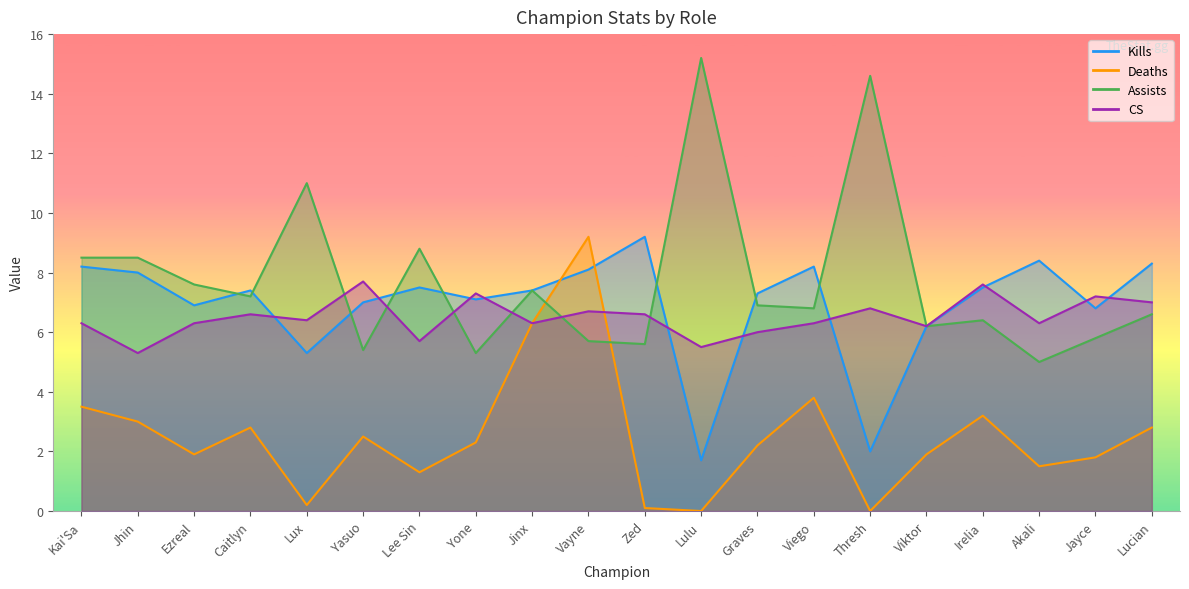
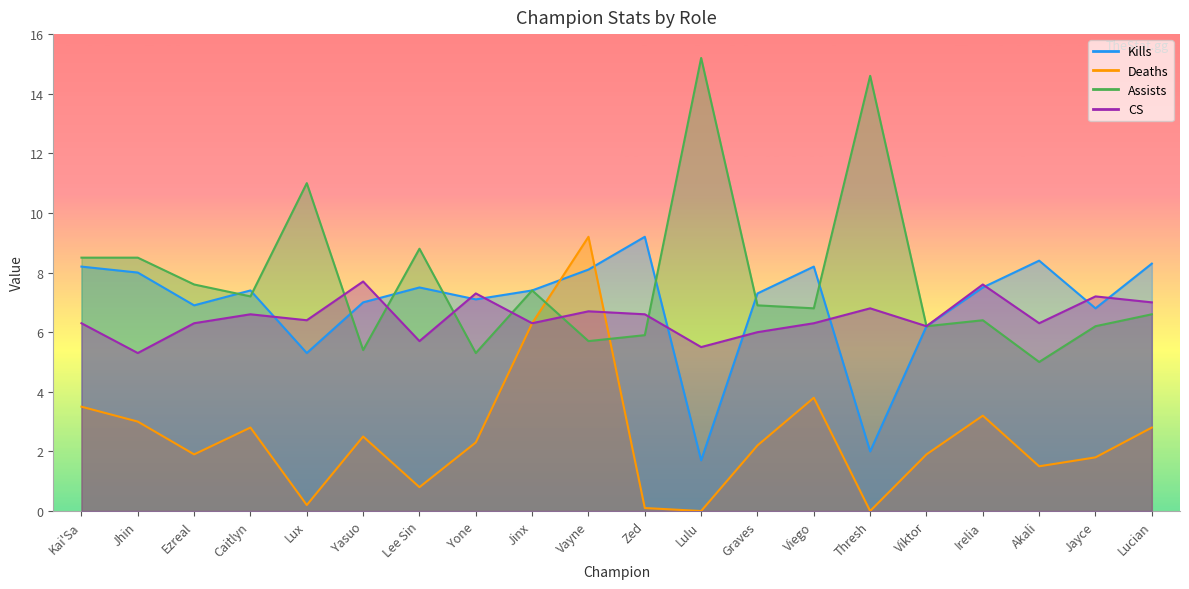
  {
    "Kills": {
      "Kai'Sa": 8.2,
      "Jhin": 8.0,
      "Ezreal": 6.9,
      "Caitlyn": 7.4,
      "Lux": 5.3,
      "Yasuo": 7.0,
      "Lee Sin": 7.5,
      "Yone": 7.1,
      "Vayne": 8.1,
      "Zed": 9.2,
      "Lulu": 1.7,
      "Graves": 7.3,
      "Viego": 8.2,
      "Thresh": 2.0,
      "Irelia": 7.5,
      "Akali": 8.4,
      "Jayce": 6.8,
      "Lucian": 8.3
    },
    "Deaths": {
      "Kai'Sa": 3.5,
      "Jhin": 3.0,
      "Ezreal": 1.9,
      "Caitlyn": 2.8,
      "Lux": 0.2,
      "Yasuo": 2.5,
-     "Lee Sin": 1.3,
+     "Lee Sin": 0.8,
      "Yone": 2.3,
      "Vayne": 9.2,
      "Zed": 0.1,
      "Lulu": 0.0,
      "Graves": 2.2,
      "Viego": 3.8,
      "Thresh": 0.0,
      "Viktor": 1.9,
      "Irelia": 3.2,
      "Akali": 1.5,
      "Jayce": 1.8,
      "Lucian": 2.8
    },
    "Assists": {
      "Kai'Sa": 8.5,
      "Jhin": 8.5,
      "Ezreal": 7.6,
      "Caitlyn": 7.2,
      "Lux": 11.0,
      "Yasuo": 5.4,
      "Lee Sin": 8.8,
      "Yone": 5.3,
      "Vayne": 5.7,
-     "Zed": 5.6,
+     "Zed": 5.9,
      "Lulu": 15.2,
      "Graves": 6.9,
      "Viego": 6.8,
      "Thresh": 14.6,
      "Irelia": 6.4,
      "Akali": 5.0,
-     "Jayce": 5.8,
+     "Jayce": 6.2,
      "Lucian": 6.6
    },
    "CS": {
      "Kai'Sa": 6.3,
      "Jhin": 5.3,
      "Ezreal": 6.3,
      "Caitlyn": 6.6,
      "Lux": 6.4,
      "Yasuo": 7.7,
      "Lee Sin": 5.7,
      "Yone": 7.3,
      "Vayne": 6.7,
      "Zed": 6.6,
      "Lulu": 5.5,
      "Graves": 6.0,
      "Viego": 6.3,
      "Thresh": 6.8,
      "Irelia": 7.6,
      "Akali": 6.3,
      "Jayce": 7.2,
      "Lucian": 7.0
    }
  }
